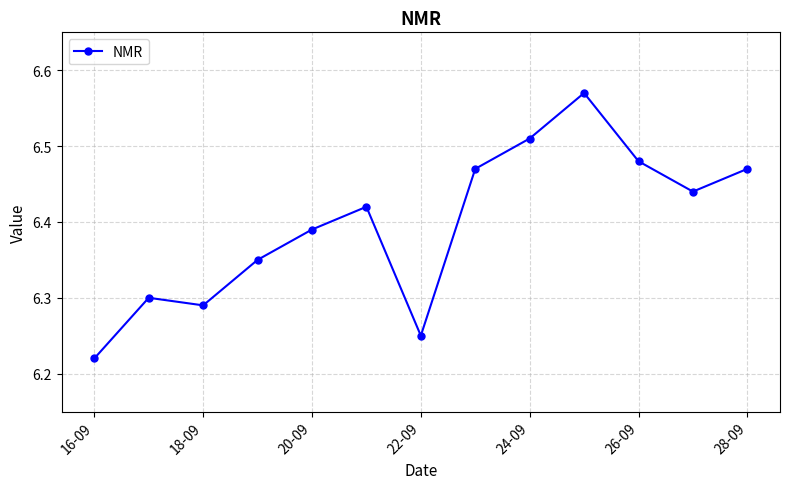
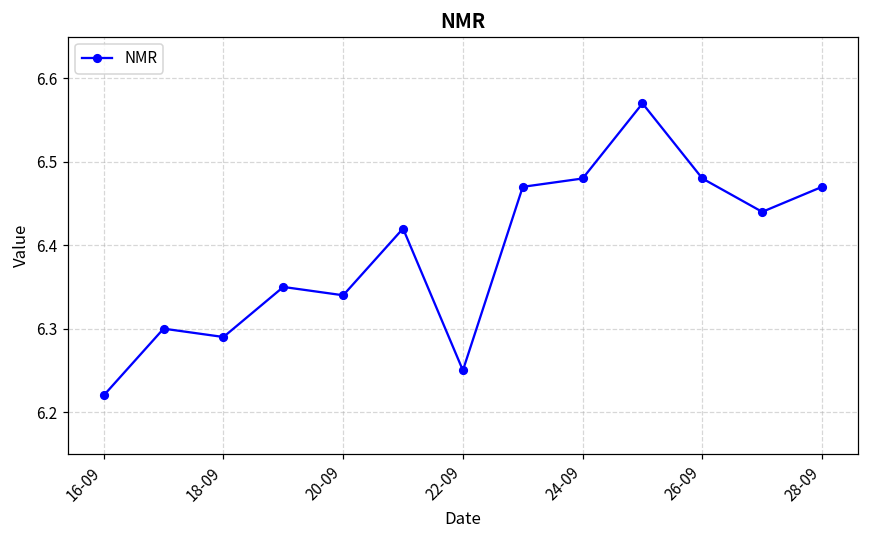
  {
    "16-09": 6.22,
    "18-09": 6.29,
-   "20-09": 6.39,
+   "20-09": 6.34,
    "22-09": 6.25,
-   "24-09": 6.51,
+   "24-09": 6.48,
    "26-09": 6.48,
    "28-09": 6.47
  }
